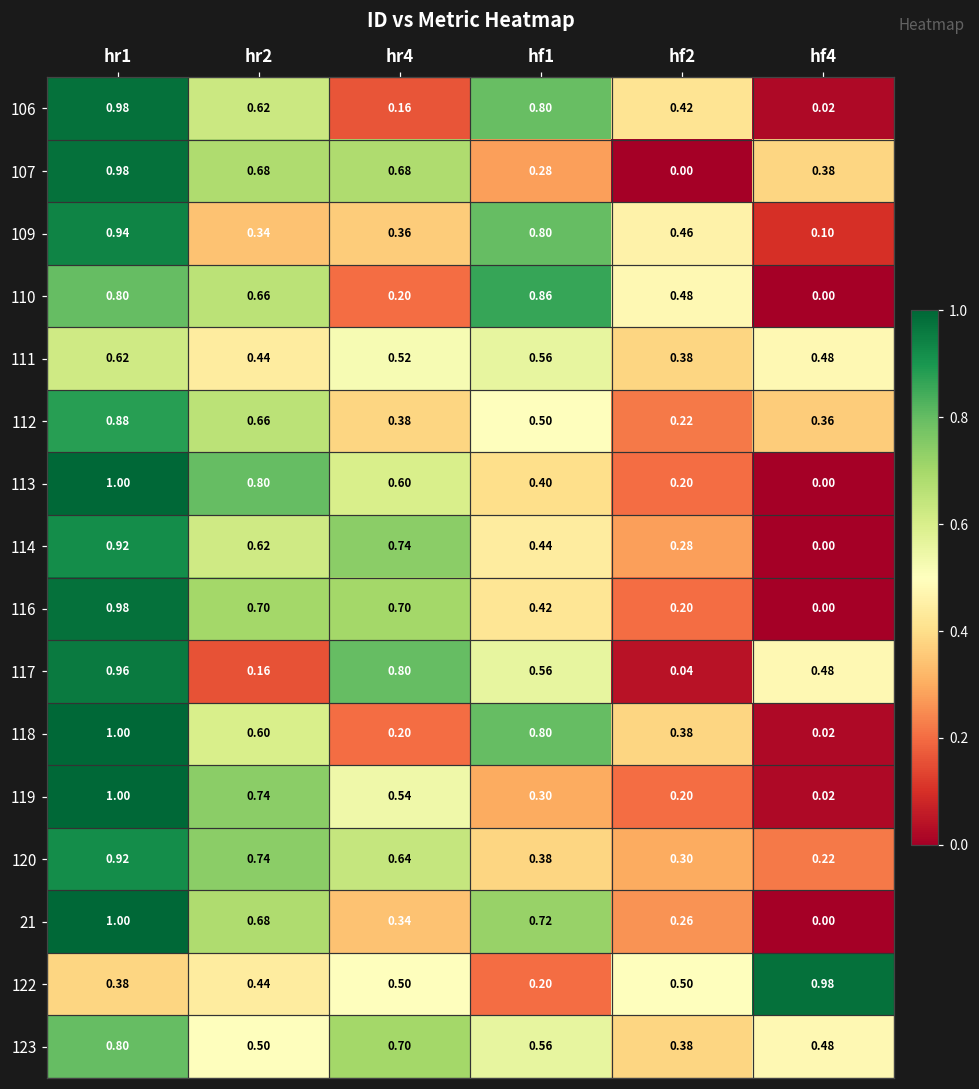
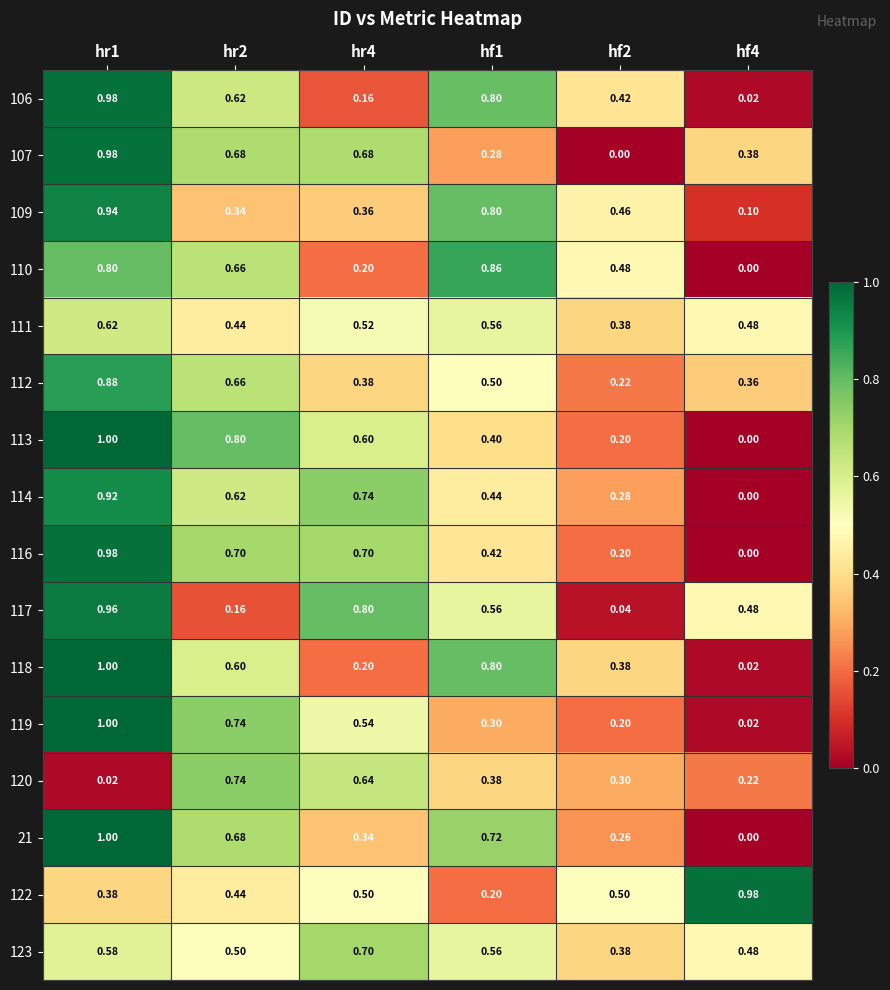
  {
    "106": {
      "hr1": 0.98,
      "hr2": 0.62,
      "hr4": 0.16,
      "hf1": 0.80,
      "hf2": 0.42,
      "hf4": 0.02
    },
    "107": {
      "hr1": 0.98,
      "hr2": 0.68,
      "hr4": 0.68,
      "hf1": 0.28,
      "hf2": 0.00,
      "hf4": 0.38
    },
    "109": {
      "hr1": 0.94,
      "hr2": 0.34,
      "hr4": 0.36,
      "hf1": 0.80,
      "hf2": 0.46,
      "hf4": 0.10
    },
    "110": {
      "hr1": 0.80,
      "hr2": 0.66,
      "hr4": 0.20,
      "hf1": 0.86,
      "hf2": 0.48,
      "hf4": 0.00
    },
    "111": {
      "hr1": 0.62,
      "hr2": 0.44,
      "hr4": 0.52,
      "hf1": 0.56,
      "hf2": 0.38,
      "hf4": 0.48
    },
    "112": {
      "hr1": 0.88,
      "hr2": 0.66,
      "hr4": 0.38,
      "hf1": 0.50,
      "hf2": 0.22,
      "hf4": 0.36
    },
    "113": {
      "hr1": 1.00,
      "hr2": 0.80,
      "hr4": 0.60,
      "hf1": 0.40,
      "hf2": 0.20,
      "hf4": 0.00
    },
    "114": {
      "hr1": 0.92,
      "hr2": 0.62,
      "hr4": 0.74,
      "hf1": 0.44,
      "hf2": 0.28,
      "hf4": 0.00
    },
    "116": {
      "hr1": 0.98,
      "hr2": 0.70,
      "hr4": 0.70,
      "hf1": 0.42,
      "hf2": 0.20,
      "hf4": 0.00
    },
    "117": {
      "hr1": 0.96,
      "hr2": 0.16,
      "hr4": 0.80,
      "hf1": 0.56,
      "hf2": 0.04,
      "hf4": 0.48
    },
    "118": {
      "hr1": 1.00,
      "hr2": 0.60,
      "hr4": 0.20,
      "hf1": 0.80,
      "hf2": 0.38,
      "hf4": 0.02
    },
    "119": {
      "hr1": 1.00,
      "hr2": 0.74,
      "hr4": 0.54,
      "hf1": 0.30,
      "hf2": 0.20,
      "hf4": 0.02
    },
    "120": {
-     "hr1": 0.92,
+     "hr1": 0.02,
      "hr2": 0.74,
      "hr4": 0.64,
      "hf1": 0.38,
      "hf2": 0.30,
      "hf4": 0.22
    },
    "21": {
      "hr1": 1.00,
      "hr2": 0.68,
      "hr4": 0.34,
      "hf1": 0.72,
      "hf2": 0.26,
      "hf4": 0.00
    },
    "122": {
      "hr1": 0.38,
      "hr2": 0.44,
      "hr4": 0.50,
      "hf1": 0.20,
      "hf2": 0.50,
      "hf4": 0.98
    },
    "123": {
-     "hr1": 0.80,
+     "hr1": 0.58,
      "hr2": 0.50,
      "hr4": 0.70,
      "hf1": 0.56,
      "hf2": 0.38,
      "hf4": 0.48
    }
  }
